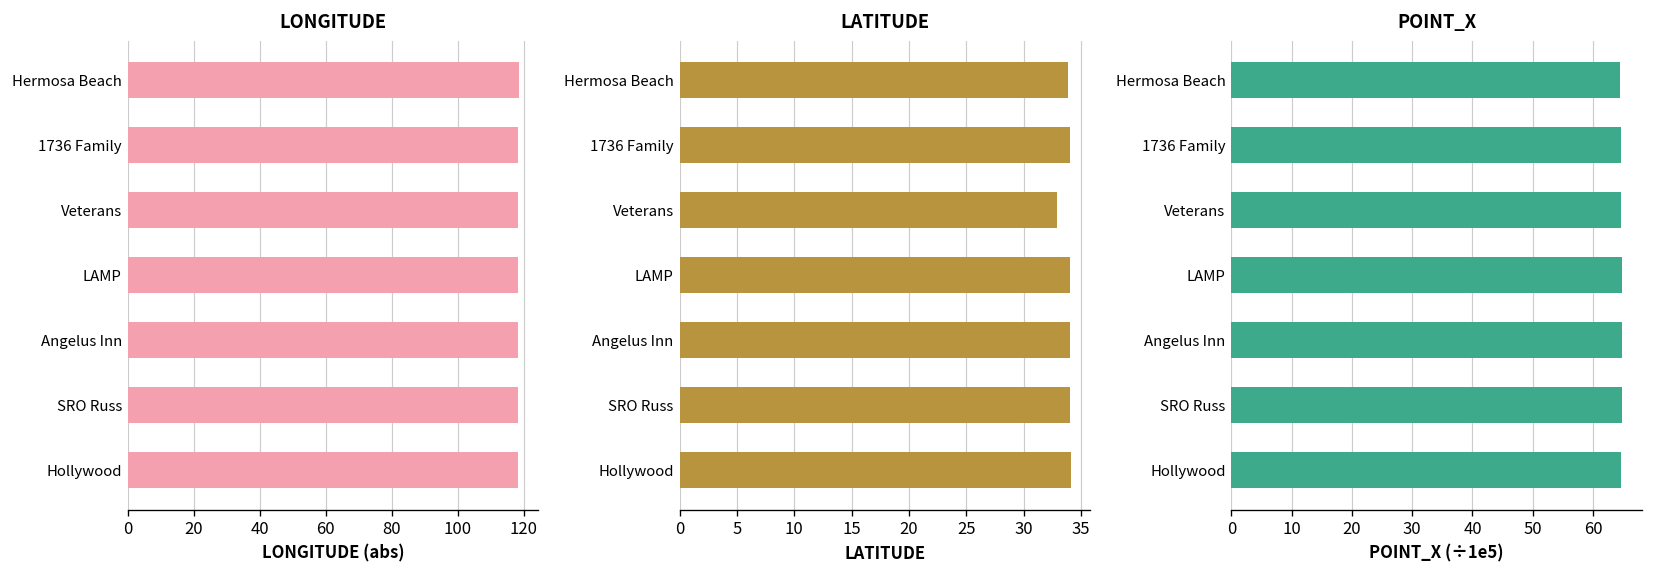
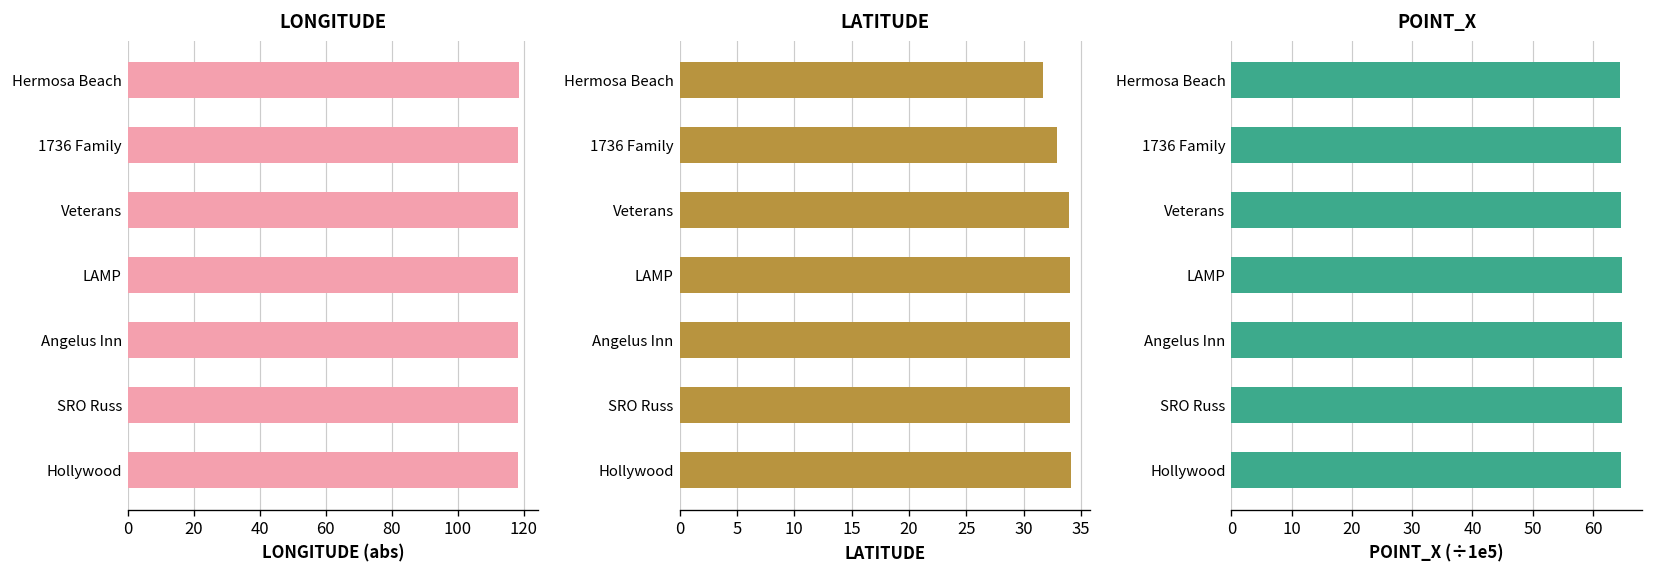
  {
    "LONGITUDE": {
      "Hermosa Beach": 118,
      "1736 Family": 118,
      "Veterans": 118,
      "LAMP": 118,
      "Angelus Inn": 118,
      "SRO Russ": 118,
      "Hollywood": 118
    },
    "LATITUDE": {
-     "Hermosa Beach": 34,
-     "1736 Family": 34,
-     "Veterans": 33,
+     "Hermosa Beach": 32,
+     "1736 Family": 33,
+     "Veterans": 34,
      "LAMP": 34,
      "Angelus Inn": 34,
      "SRO Russ": 34,
      "Hollywood": 34
    },
    "POINT_X": {
      "Hermosa Beach": 64,
      "1736 Family": 65,
      "Veterans": 65,
      "LAMP": 65,
      "Angelus Inn": 65,
      "SRO Russ": 65,
      "Hollywood": 65
    }
  }
